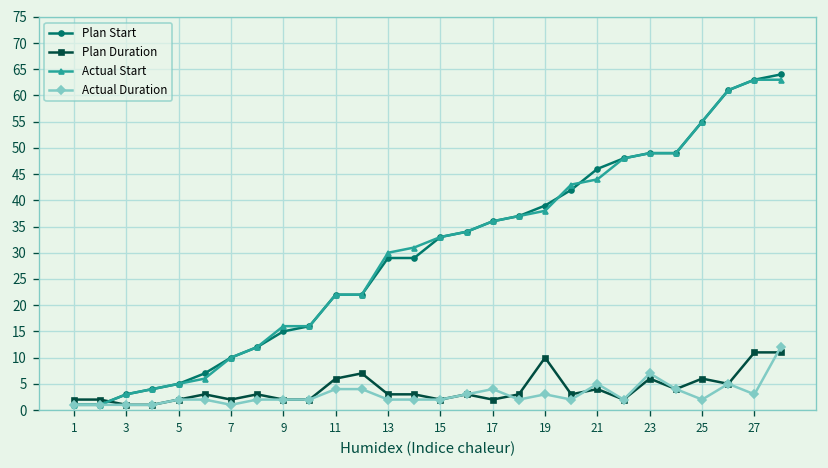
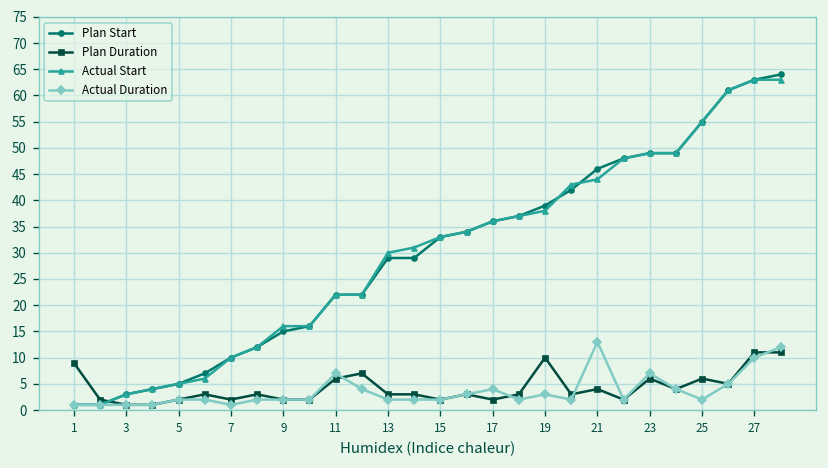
  {
    "Plan Start": {
      "9": 15,
      "13": 29,
      "19": 39,
      "21": 46
    },
    "Plan Duration": {
-     "1": 2,
+     "1": 9,
      "7": 2,
      "11": 6,
      "13": 3,
      "17": 2,
      "19": 10,
      "21": 4,
      "23": 6,
      "25": 6,
      "27": 11
    },
    "Actual Start": {
      "9": 16,
      "13": 30,
      "19": 38,
      "21": 44
    },
    "Actual Duration": {
      "7": 1,
-     "11": 4,
+     "11": 7,
      "13": 2,
      "17": 4,
      "19": 3,
-     "21": 5,
+     "21": 13,
      "23": 7,
      "25": 2,
-     "27": 3
+     "27": 10
    }
  }
